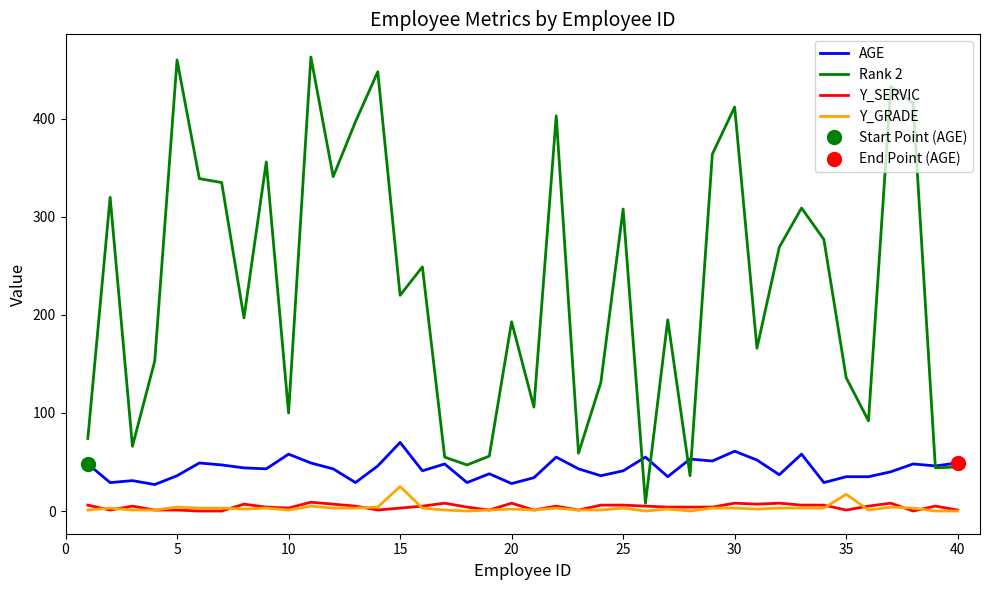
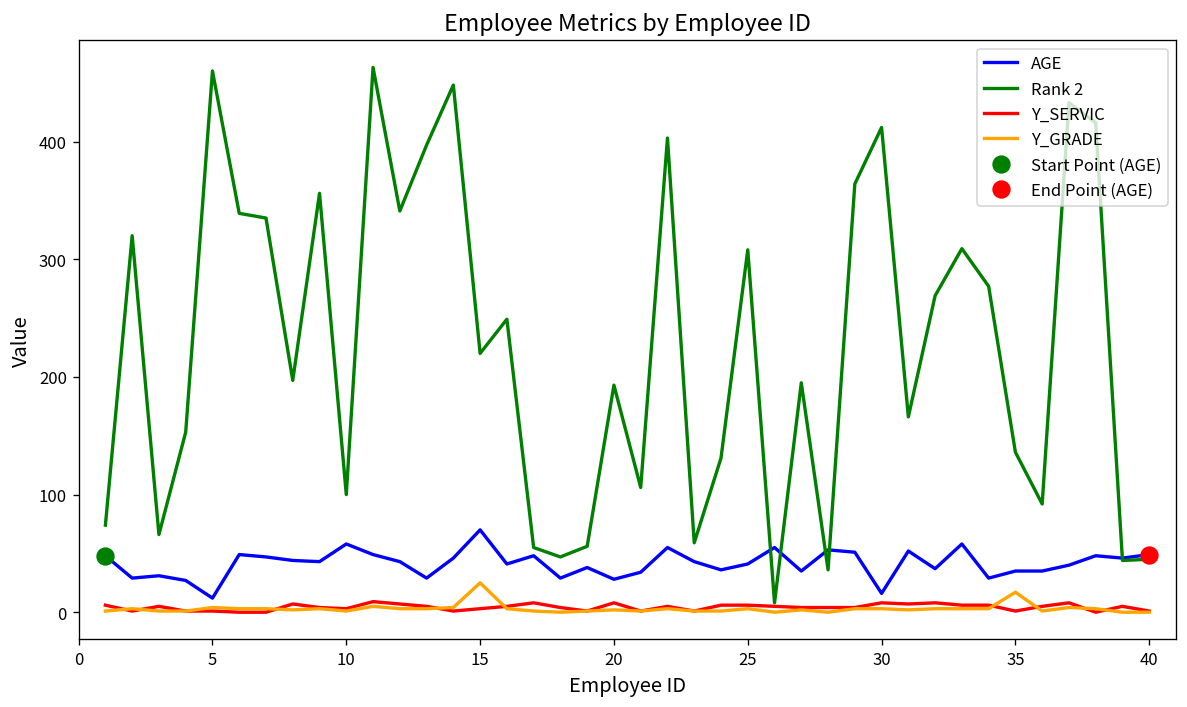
  {
    "AGE": {
-     "5": 40,
+     "5": 10,
      "10": 60,
      "15": 70,
      "20": 30,
      "25": 40,
-     "30": 60,
+     "30": 20,
      "35": 40
    },
    "Y_GRADE": {
      "5": 0,
      "15": 30,
      "20": 0,
      "25": 0,
      "30": 0,
      "35": 20
    }
  }
